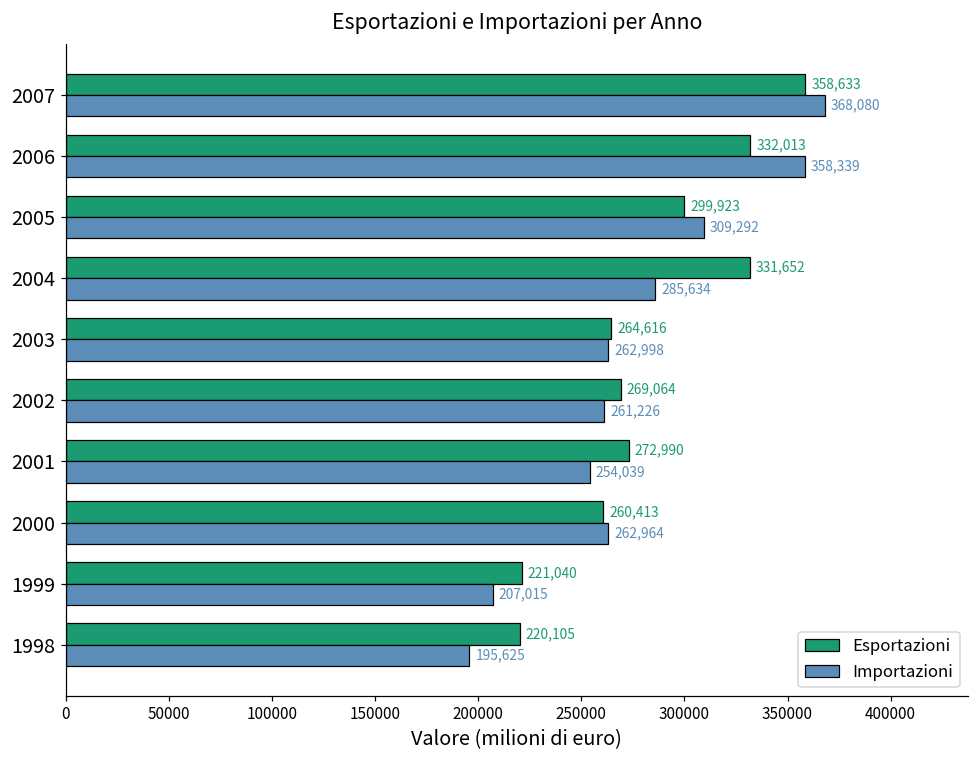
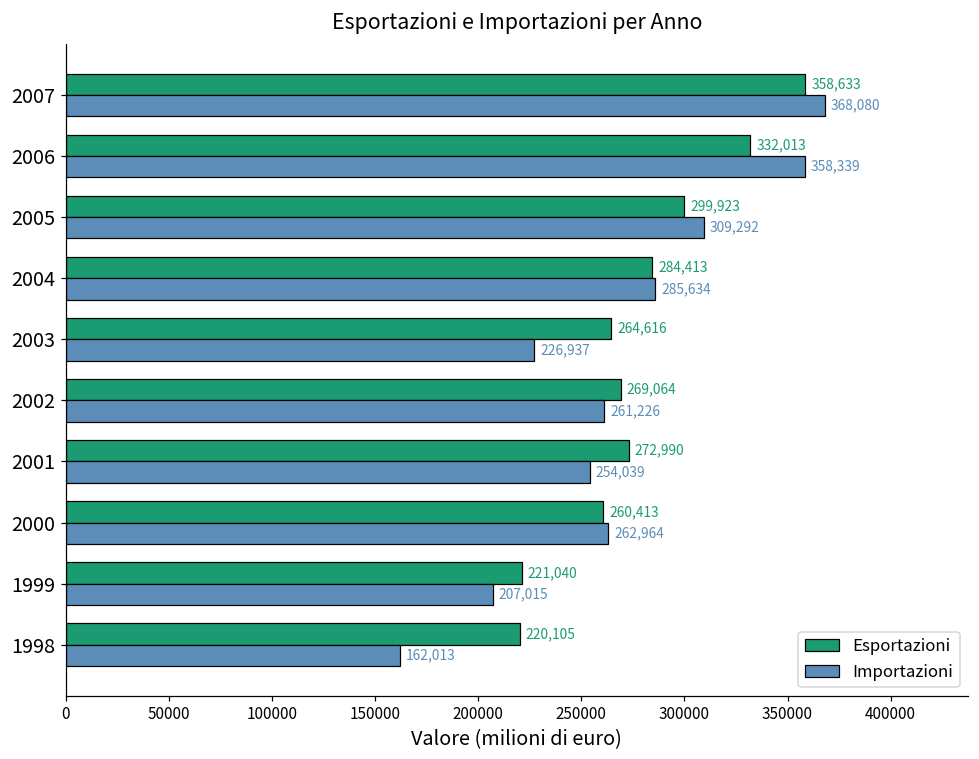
  {
    "Esportazioni": {
      "2007": "358,633",
      "2006": "332,013",
      "2005": "299,923",
-     "2004": "331,652",
+     "2004": "284,413",
      "2003": "264,616",
      "2002": "269,064",
      "2001": "272,990",
      "2000": "260,413",
      "1999": "221,040",
      "1998": "220,105"
    },
    "Importazioni": {
      "2007": "368,080",
      "2006": "358,339",
      "2005": "309,292",
      "2004": "285,634",
-     "2003": "262,998",
+     "2003": "226,937",
      "2002": "261,226",
      "2001": "254,039",
      "2000": "262,964",
      "1999": "207,015",
-     "1998": "195,625"
+     "1998": "162,013"
    }
  }
